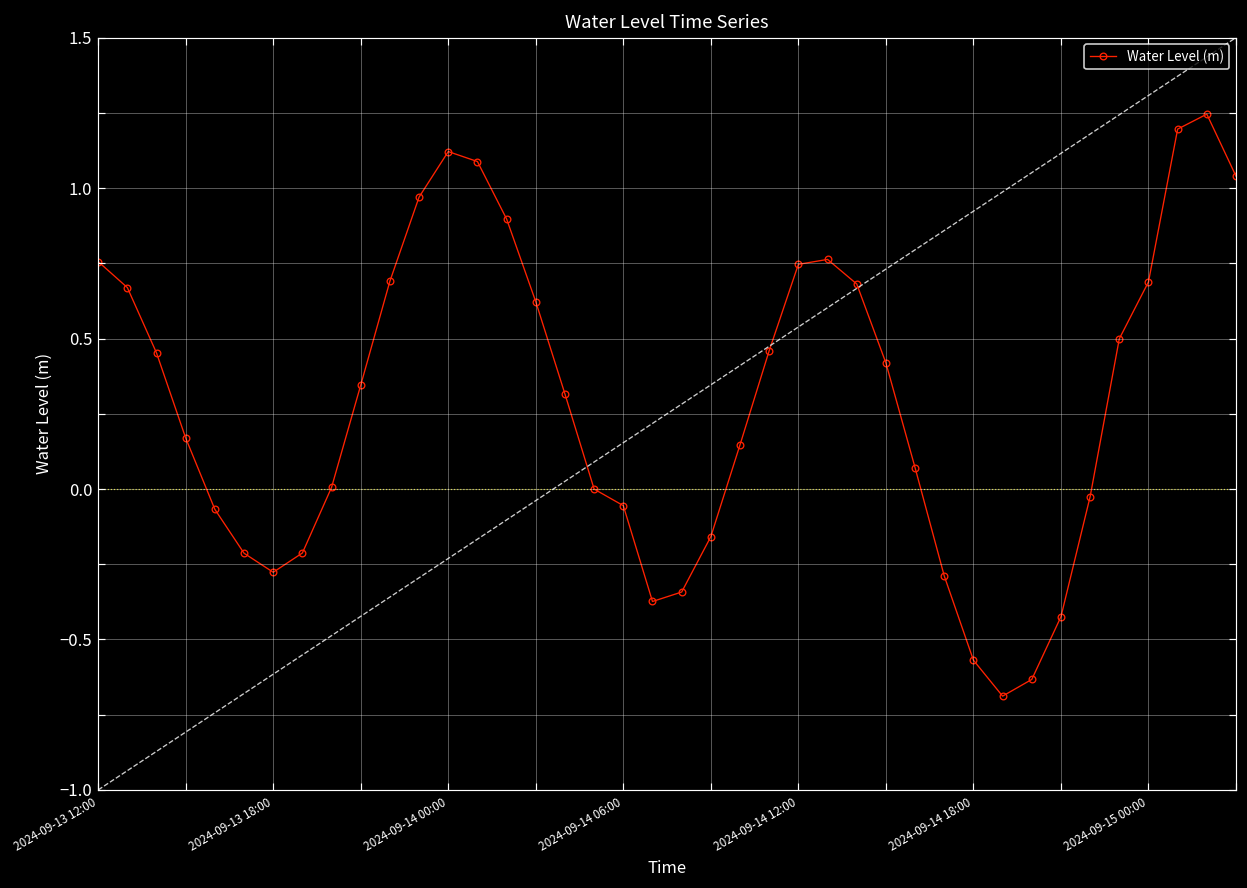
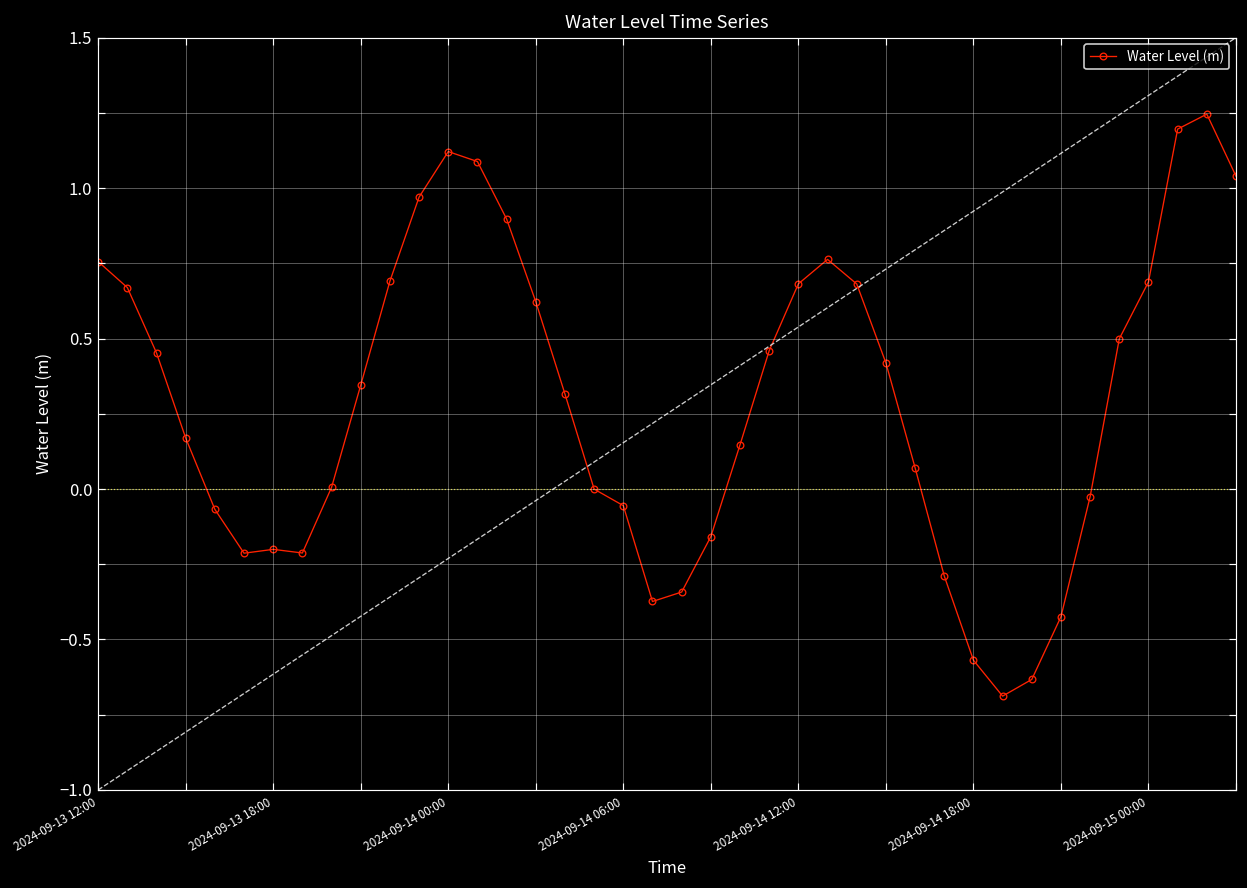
  {
    "Water Level (m)": {
      "2024-09-13 12:00": 0.76,
-     "2024-09-13 18:00": -0.28,
+     "2024-09-13 18:00": -0.20,
      "2024-09-14 00:00": 1.12,
      "2024-09-14 06:00": -0.06,
-     "2024-09-14 12:00": 0.75,
+     "2024-09-14 12:00": 0.68,
      "2024-09-14 18:00": -0.57,
      "2024-09-15 00:00": 0.69
    }
  }
